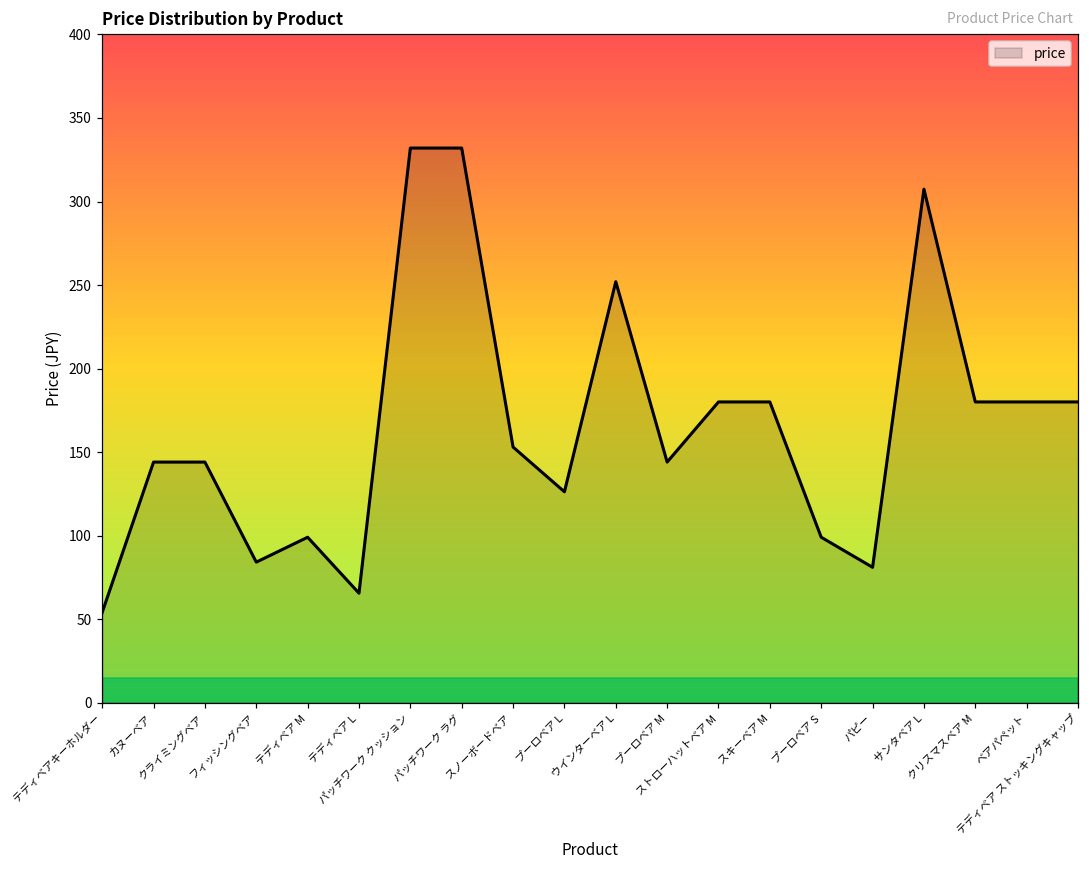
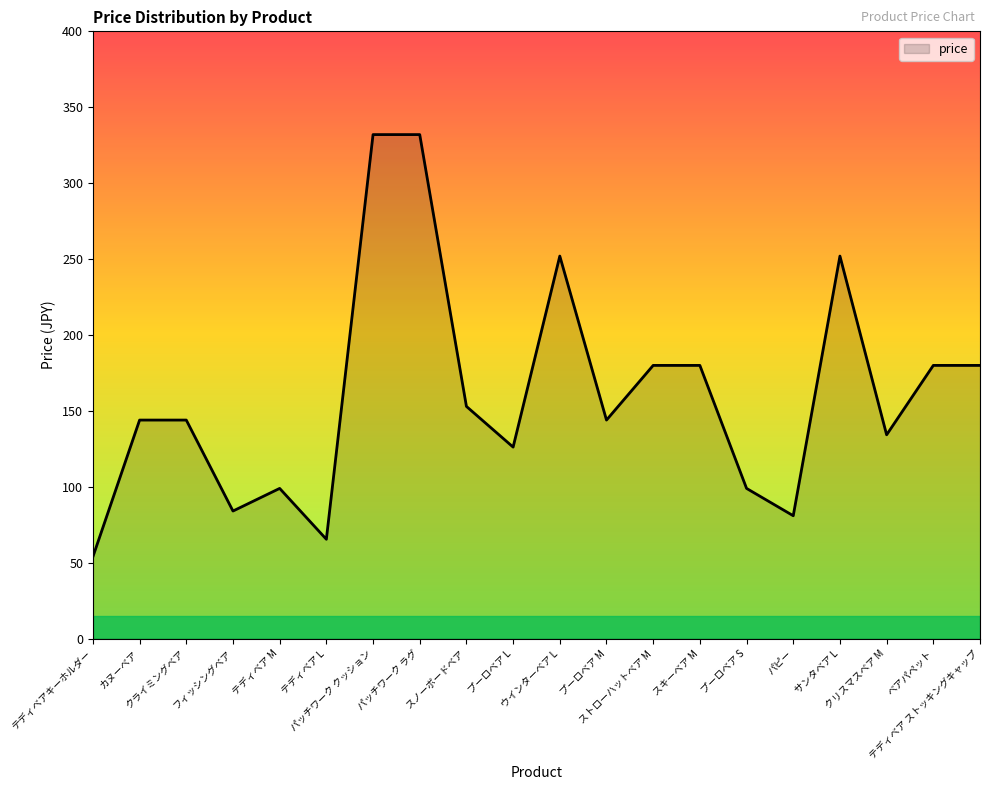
  {
    "テディベアキーホルダー": 54,
    "カヌーベア": 144,
    "クライミングベア": 144,
    "フィッシングベア": 84,
    "テディベア M": 99,
    "テディベア L": 66,
    "パッチワーク クッション": 332,
    "パッチワーク ラグ": 332,
    "スノーボードベア": 153,
    "プーロベア L": 126,
    "ウインターベア L": 252,
    "プーロベア M": 144,
    "ストローハットベア M": 180,
    "スキーベア M": 180,
    "プーロベア S": 99,
    "パピー": 81,
-   "サンタベア L": 307,
-   "クリスマスベア M": 180,
+   "サンタベア L": 252,
+   "クリスマスベア M": 134,
    "ベアパペット": 180,
    "テディベア ストッキングキャップ": 180
  }
